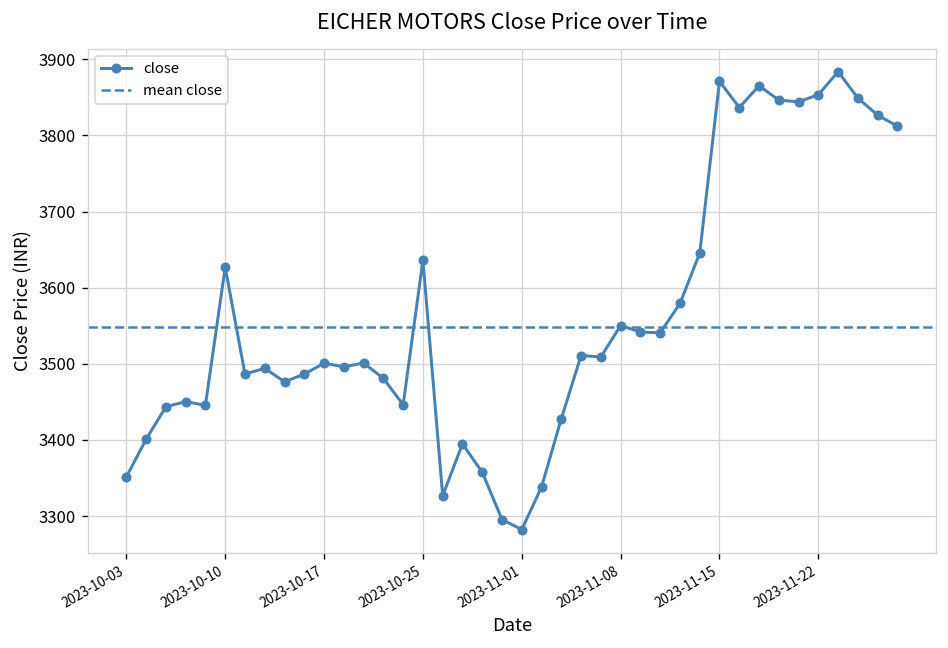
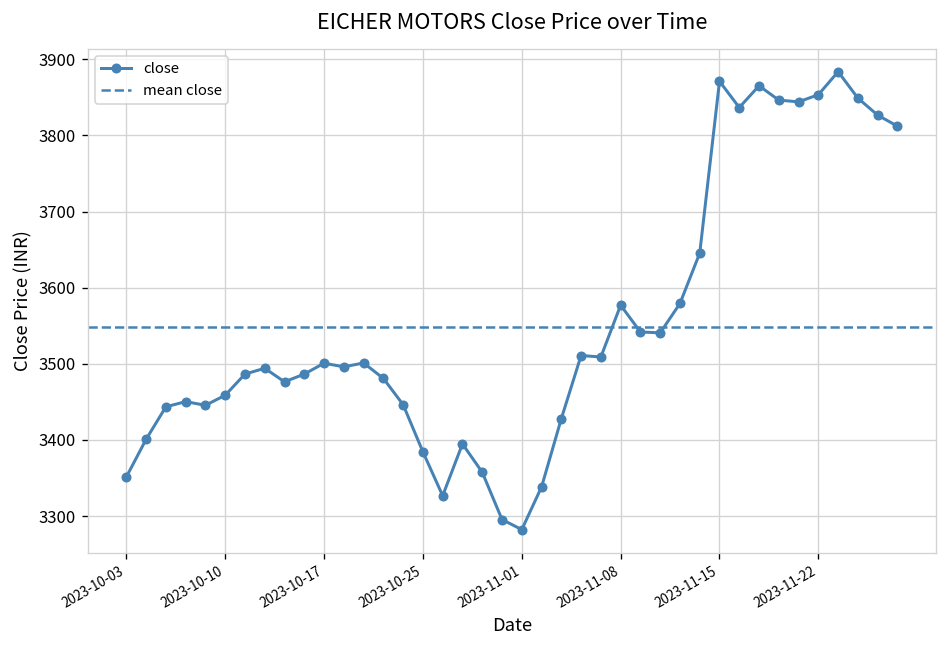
  {
    "2023-10-03": 3350,
-   "2023-10-10": 3630,
+   "2023-10-10": 3460,
    "2023-10-17": 3500,
-   "2023-10-25": 3640,
+   "2023-10-25": 3380,
    "2023-11-01": 3280,
-   "2023-11-08": 3550,
+   "2023-11-08": 3580,
    "2023-11-15": 3870,
    "2023-11-22": 3850
  }
